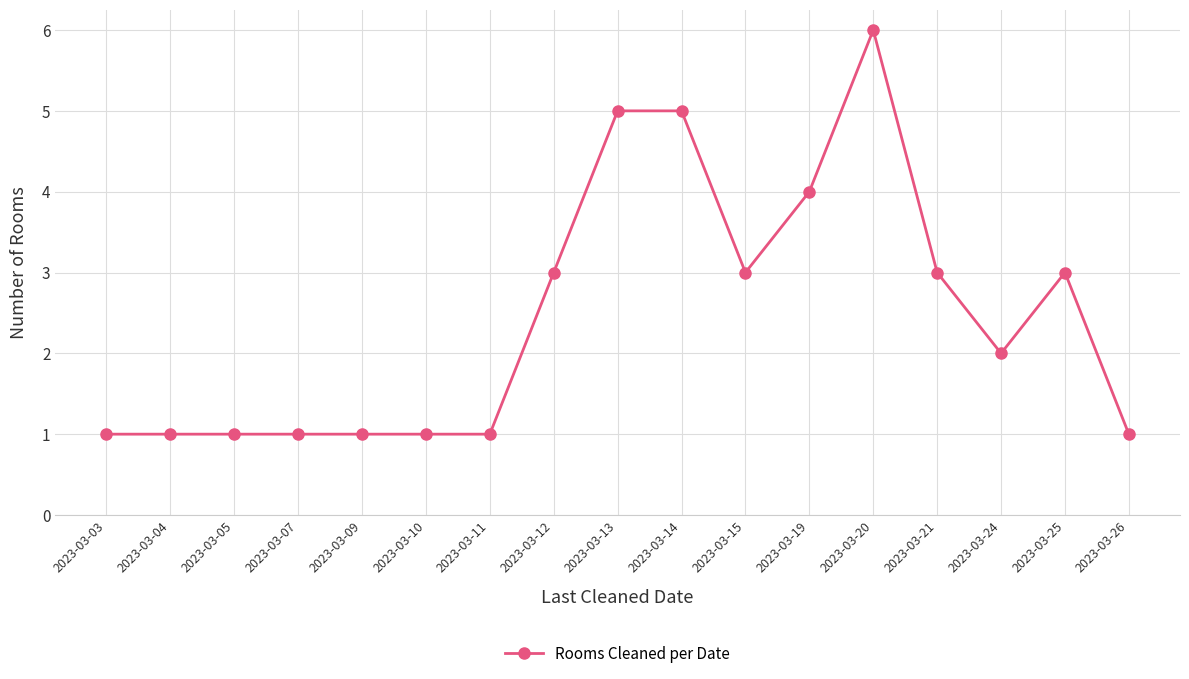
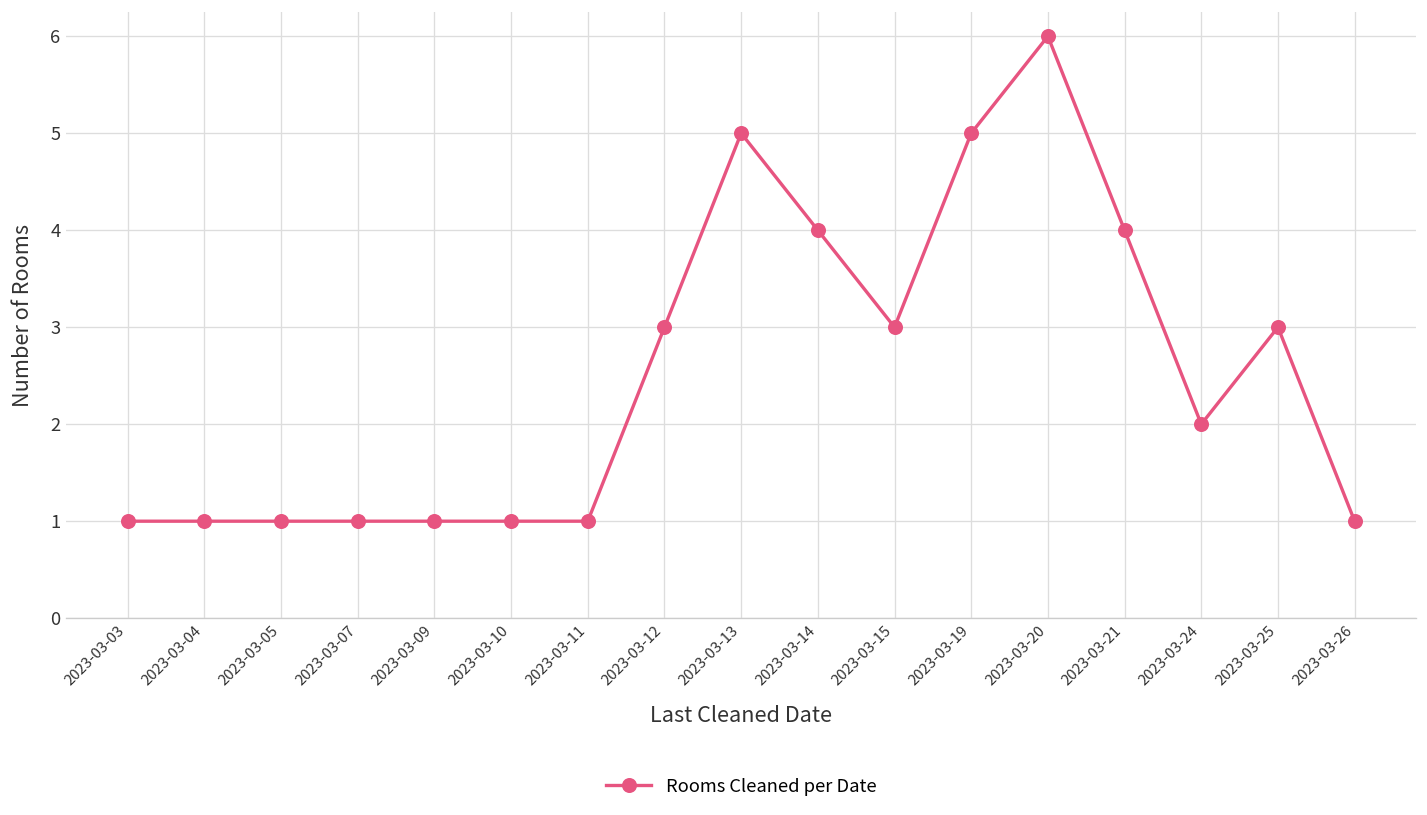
  {
    "2023-03-03": 1,
    "2023-03-04": 1,
    "2023-03-05": 1,
    "2023-03-07": 1,
    "2023-03-09": 1,
    "2023-03-10": 1,
    "2023-03-11": 1,
    "2023-03-12": 3,
    "2023-03-13": 5,
-   "2023-03-14": 5,
+   "2023-03-14": 4,
    "2023-03-15": 3,
-   "2023-03-19": 4,
+   "2023-03-19": 5,
    "2023-03-20": 6,
-   "2023-03-21": 3,
+   "2023-03-21": 4,
    "2023-03-24": 2,
    "2023-03-25": 3,
    "2023-03-26": 1
  }
